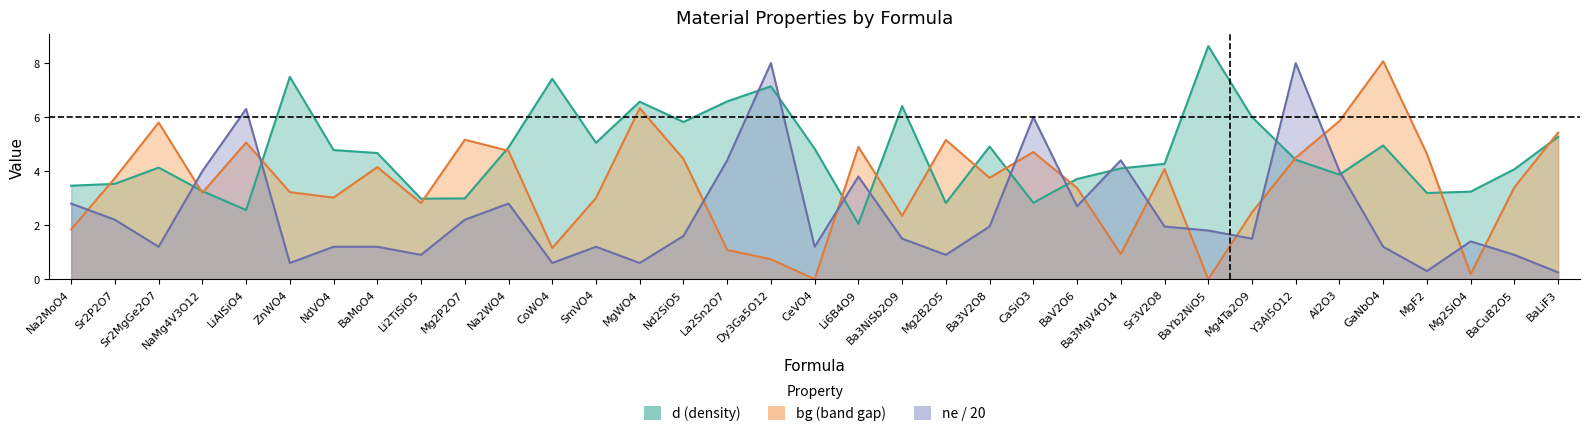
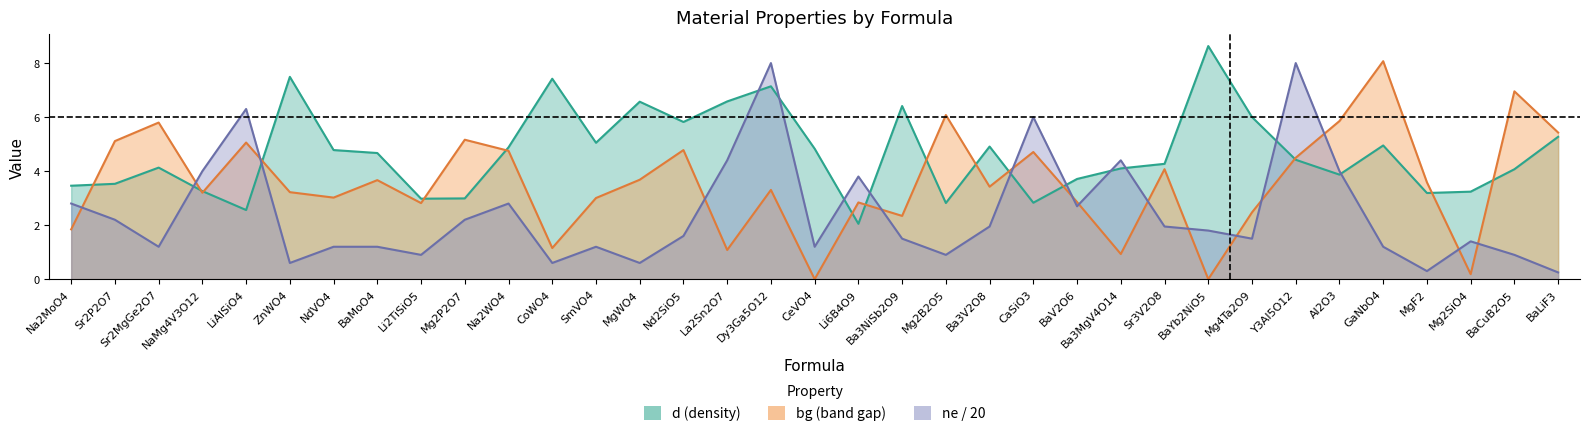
  {
    "bg (band gap)": {
      "Na2MoO4": 1.8,
-     "Sr2P2O7": 3.7,
+     "Sr2P2O7": 5.1,
      "Sr2MgGe2O7": 5.8,
      "LiAlSiO4": 5.1,
      "ZnWO4": 3.2,
      "NdVO4": 3.0,
-     "BaMoO4": 4.1,
+     "BaMoO4": 3.7,
      "Li2TiSiO5": 2.8,
      "Mg2P2O7": 5.2,
      "Na2WO4": 4.8,
      "CoWO4": 1.2,
      "SmVO4": 3.0,
-     "MgWO4": 6.3,
-     "Nd2SiO5": 4.5,
+     "MgWO4": 3.7,
+     "Nd2SiO5": 4.8,
      "La2Sn2O7": 1.1,
-     "Dy3Ga5O12": 0.7,
+     "Dy3Ga5O12": 3.3,
      "CeVO4": 0.0,
-     "Li6B4O9": 4.9,
+     "Li6B4O9": 2.8,
      "Ba3NiSb2O9": 2.3,
-     "Mg2B2O5": 5.2,
-     "Ba3V2O8": 3.8,
+     "Mg2B2O5": 6.1,
+     "Ba3V2O8": 3.4,
      "CaSiO3": 4.7,
-     "BaV2O6": 3.4,
+     "BaV2O6": 2.9,
      "Ba3MgV4O14": 0.9,
      "Sr3V2O8": 4.1,
      "BaYb2NiO5": 0.0,
      "Mg4Ta2O9": 2.5,
      "Al2O3": 5.9,
      "GaNbO4": 8.1,
-     "MgF2": 4.6,
+     "MgF2": 3.6,
      "Mg2SiO4": 0.2,
-     "BaCuB2O5": 3.4,
+     "BaCuB2O5": 7.0,
      "BaLiF3": 5.4
    }
  }
